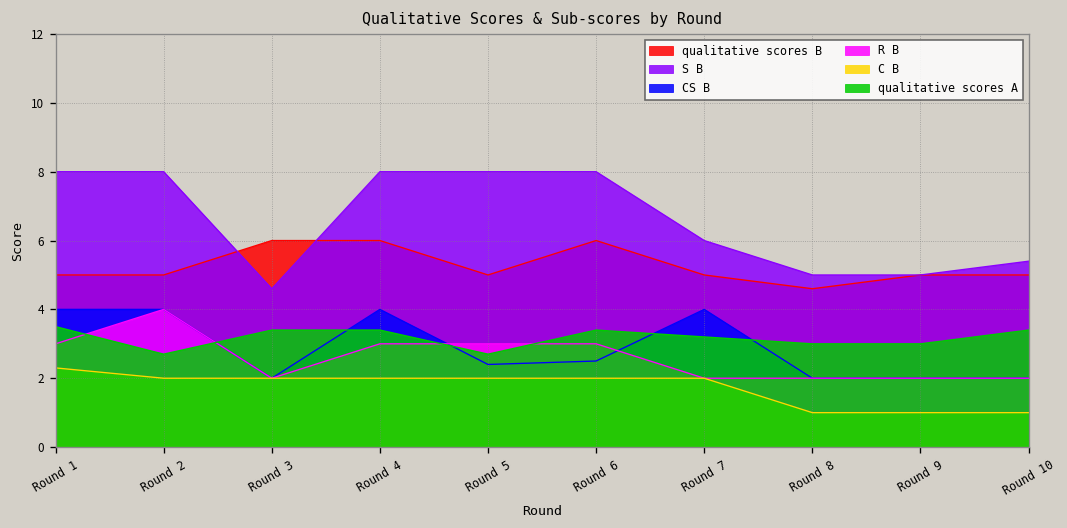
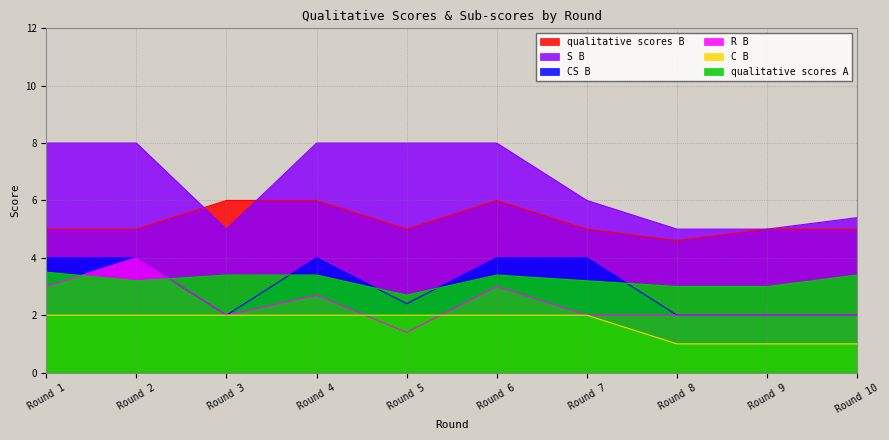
  {
    "qualitative scores B": {
      "Round 1": 5.0,
      "Round 2": 5.0,
      "Round 3": 6.0,
      "Round 4": 6.0,
      "Round 5": 5.0,
      "Round 6": 6.0,
      "Round 7": 5.0,
      "Round 8": 4.6,
      "Round 10": 5.0
    },
    "S B": {
      "Round 1": 8.0,
      "Round 2": 8.0,
-     "Round 3": 4.6,
+     "Round 3": 5.0,
      "Round 4": 8.0,
      "Round 5": 8.0,
      "Round 6": 8.0,
      "Round 7": 6.0,
      "Round 8": 5.0,
      "Round 10": 5.4
    },
    "CS B": {
      "Round 1": 4.0,
      "Round 4": 4.0,
      "Round 5": 2.4,
-     "Round 6": 2.5,
+     "Round 6": 4.0,
      "Round 7": 4.0
    },
    "R B": {
      "Round 1": 3.0,
-     "Round 4": 3.0,
-     "Round 5": 3.0,
+     "Round 4": 2.7,
+     "Round 5": 1.4,
      "Round 6": 3.0
    },
    "C B": {
-     "Round 1": 2.3,
+     "Round 1": 2.0,
      "Round 2": 2.0,
      "Round 4": 2.0,
      "Round 5": 2.0,
      "Round 6": 2.0,
      "Round 8": 1.0,
      "Round 9": 1.0,
      "Round 10": 1.0
    },
    "qualitative scores A": {
      "Round 1": 3.5,
-     "Round 2": 2.7,
+     "Round 2": 3.2,
      "Round 3": 3.4,
      "Round 4": 3.4,
      "Round 5": 2.7,
      "Round 6": 3.4,
      "Round 7": 3.2,
      "Round 8": 3.0,
      "Round 9": 3.0,
      "Round 10": 3.4
    }
  }
